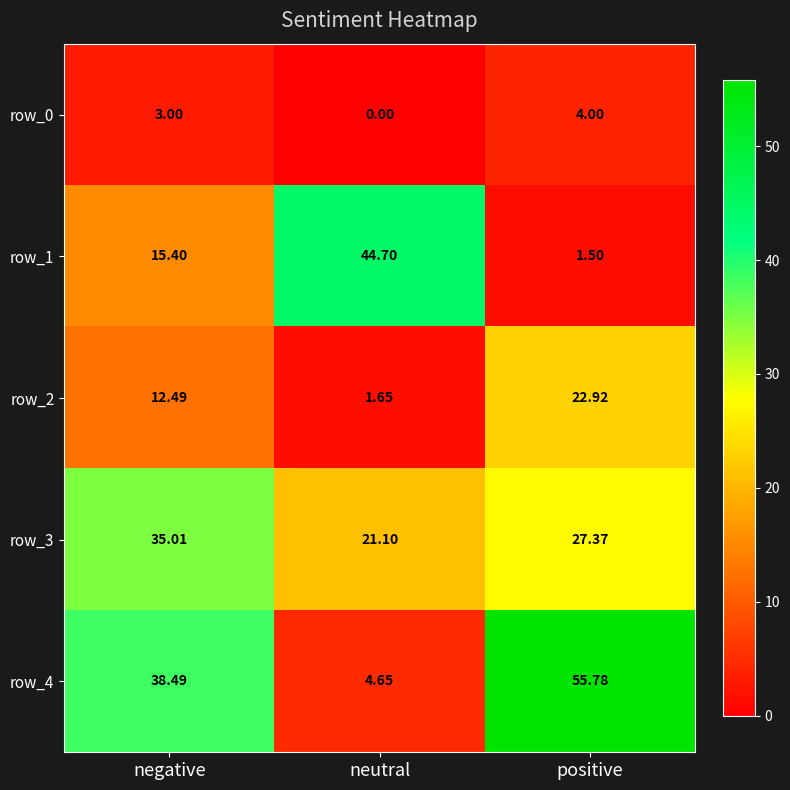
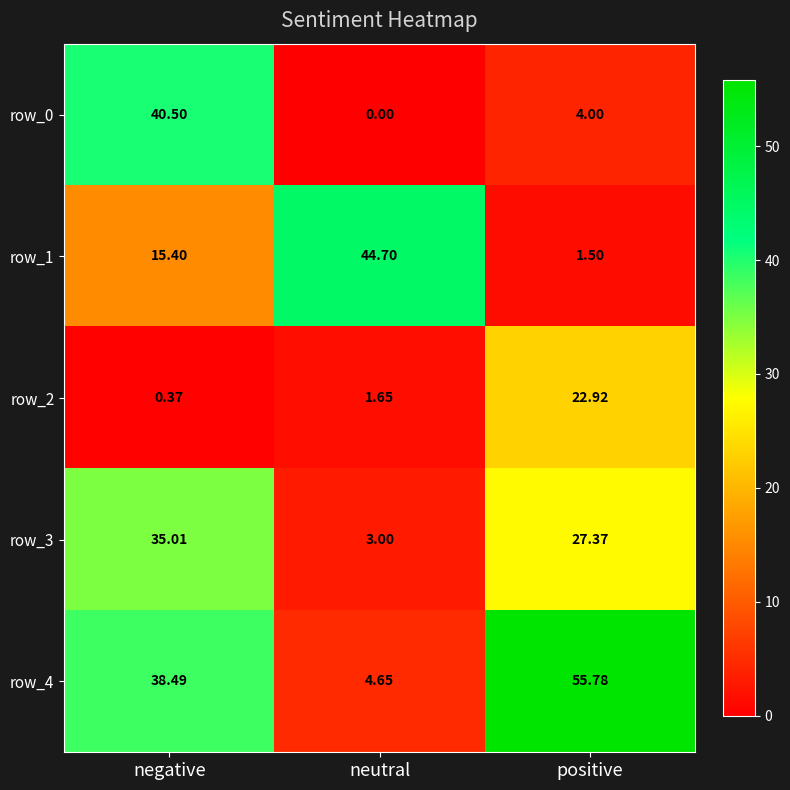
  {
    "row_0": {
-     "negative": 3.00,
+     "negative": 40.50,
      "neutral": 0.00,
      "positive": 4.00
    },
    "row_1": {
      "negative": 15.40,
      "neutral": 44.70,
      "positive": 1.50
    },
    "row_2": {
-     "negative": 12.49,
+     "negative": 0.37,
      "neutral": 1.65,
      "positive": 22.92
    },
    "row_3": {
      "negative": 35.01,
-     "neutral": 21.10,
+     "neutral": 3.00,
      "positive": 27.37
    },
    "row_4": {
      "negative": 38.49,
      "neutral": 4.65,
      "positive": 55.78
    }
  }
